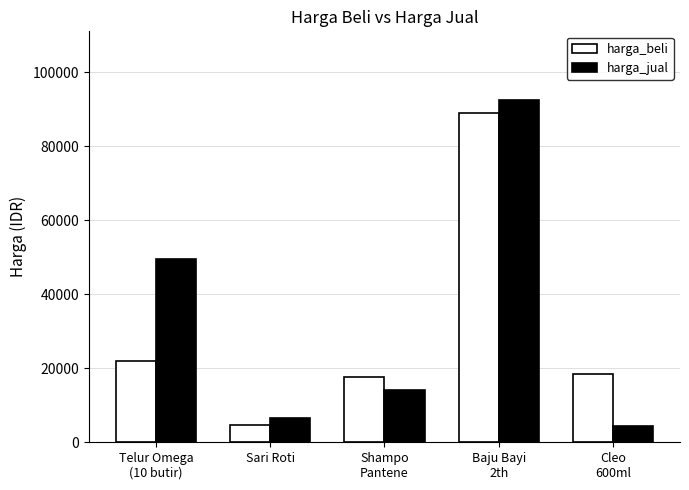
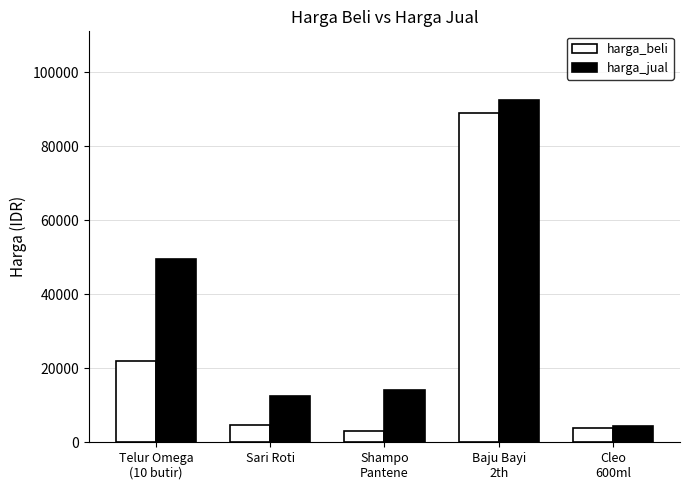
  {
    "harga_beli": {
      "Telur Omega (10 butir)": 22000,
      "Sari Roti": 5000,
-     "Shampo Pantene": 18000,
+     "Shampo Pantene": 3000,
      "Baju Bayi 2th": 89000,
-     "Cleo 600ml": 18000
+     "Cleo 600ml": 4000
    },
    "harga_jual": {
      "Telur Omega (10 butir)": 50000,
-     "Sari Roti": 7000,
+     "Sari Roti": 13000,
      "Shampo Pantene": 14000,
      "Baju Bayi 2th": 93000,
      "Cleo 600ml": 4000
    }
  }
